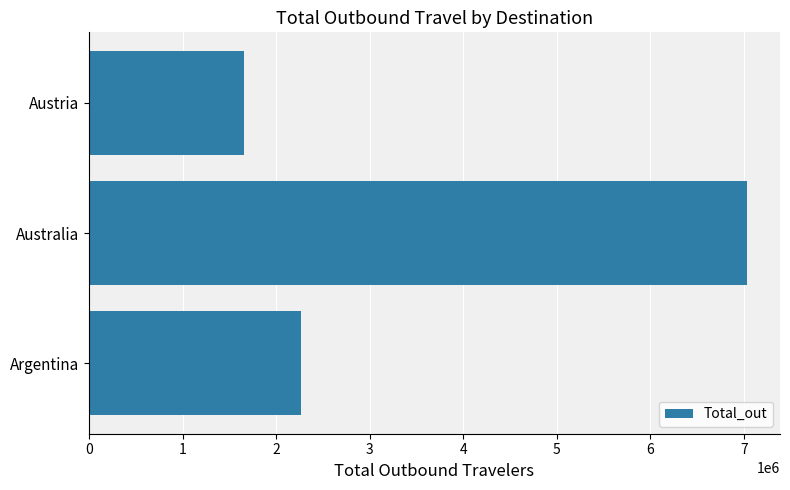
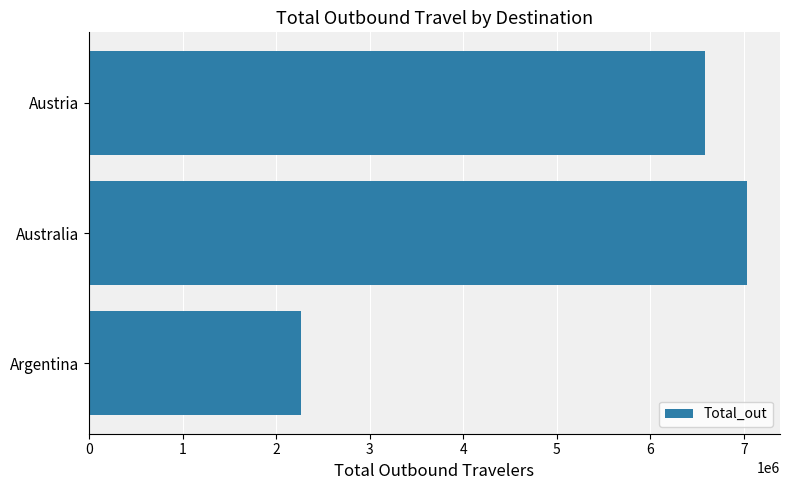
  {
-   "Austria": 1700000,
+   "Austria": 6600000,
    "Australia": 7000000,
    "Argentina": 2300000
  }
